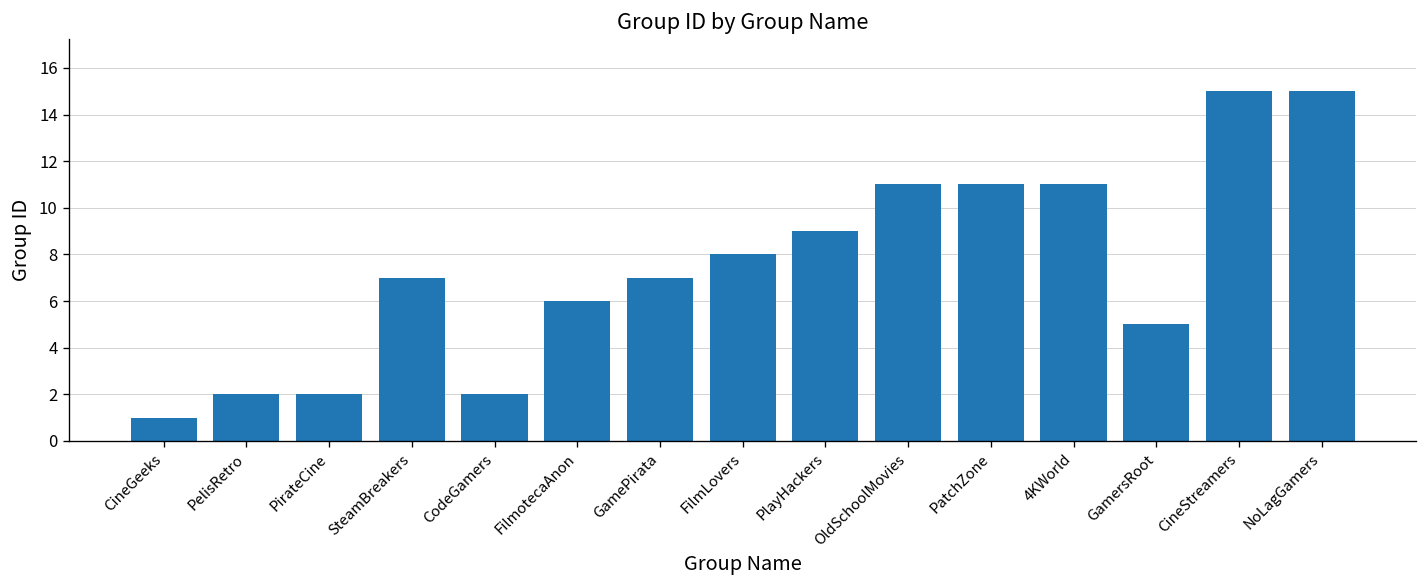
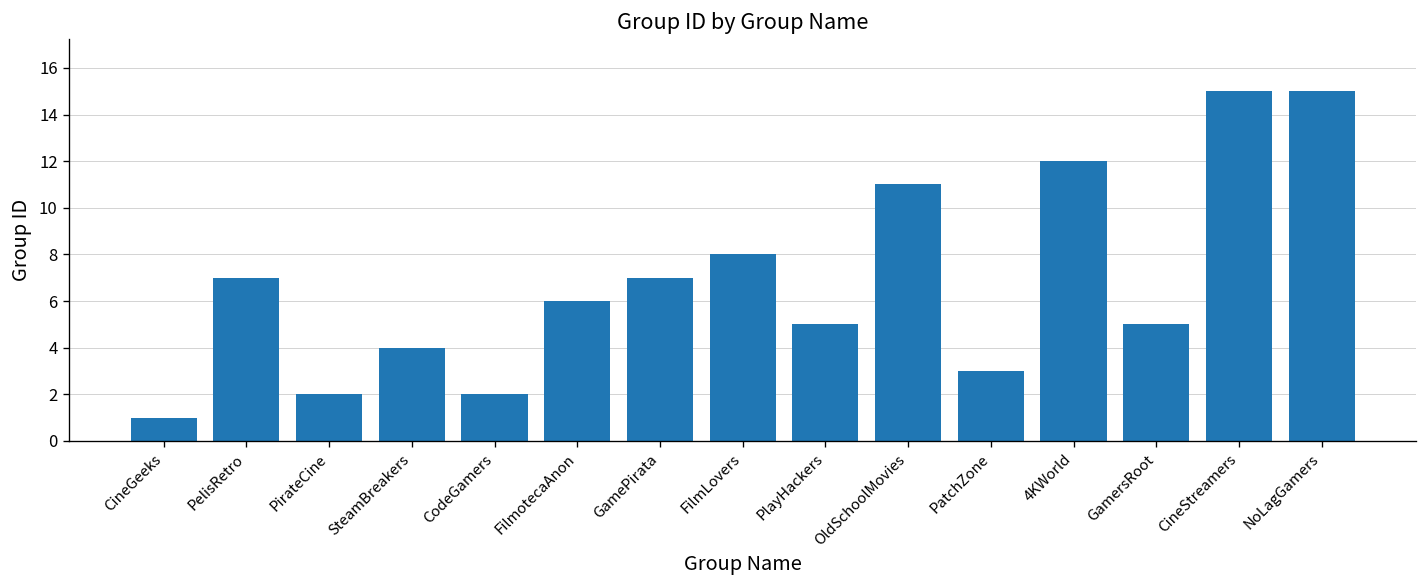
  {
    "CineGeeks": 1,
-   "PelisRetro": 2,
+   "PelisRetro": 7,
    "PirateCine": 2,
-   "SteamBreakers": 7,
+   "SteamBreakers": 4,
    "CodeGamers": 2,
    "FilmotecaAnon": 6,
    "GamePirata": 7,
    "FilmLovers": 8,
-   "PlayHackers": 9,
+   "PlayHackers": 5,
    "OldSchoolMovies": 11,
-   "PatchZone": 11,
-   "4KWorld": 11,
+   "PatchZone": 3,
+   "4KWorld": 12,
    "GamersRoot": 5,
    "CineStreamers": 15,
    "NoLagGamers": 15
  }
